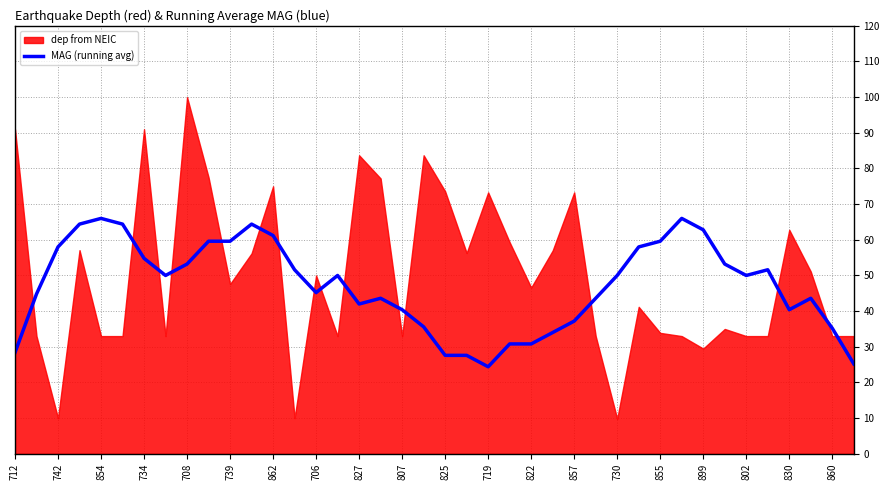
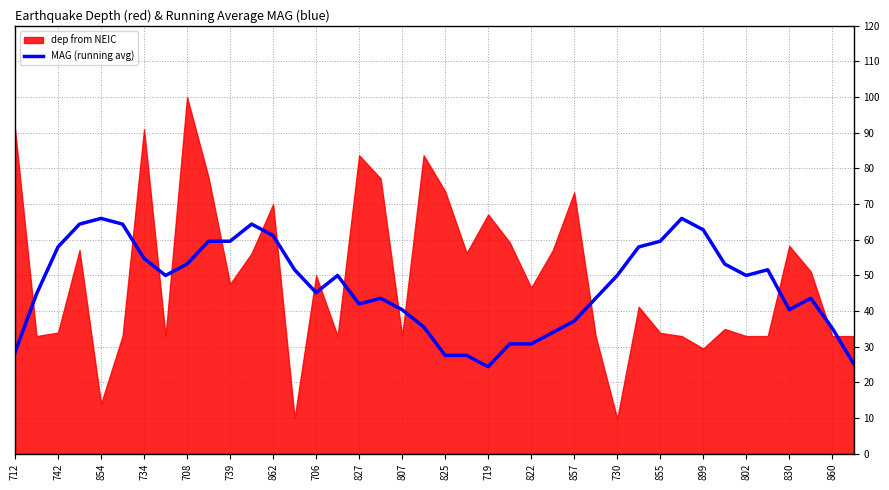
  {
    "MAG (running avg)": {
      "712": 28,
      "742": 58,
      "854": 66,
      "734": 55,
      "708": 53,
      "739": 60,
      "862": 61,
      "706": 45,
      "827": 42,
      "807": 40,
      "825": 28,
      "719": 24,
      "822": 31,
      "857": 37,
      "730": 50,
      "855": 60,
      "899": 63,
      "802": 50,
      "830": 40,
      "860": 35
    },
    "dep from NEIC": {
      "712": 91,
-     "742": 10,
-     "854": 33,
+     "742": 34,
+     "854": 14,
      "734": 91,
      "708": 100,
      "739": 48,
-     "862": 75,
+     "862": 70,
      "706": 50,
      "827": 84,
      "807": 33,
      "825": 74,
-     "719": 73,
+     "719": 67,
      "822": 47,
      "857": 73,
      "730": 10,
      "855": 34,
      "899": 30,
      "802": 33,
-     "830": 63,
+     "830": 58,
      "860": 33
    }
  }
